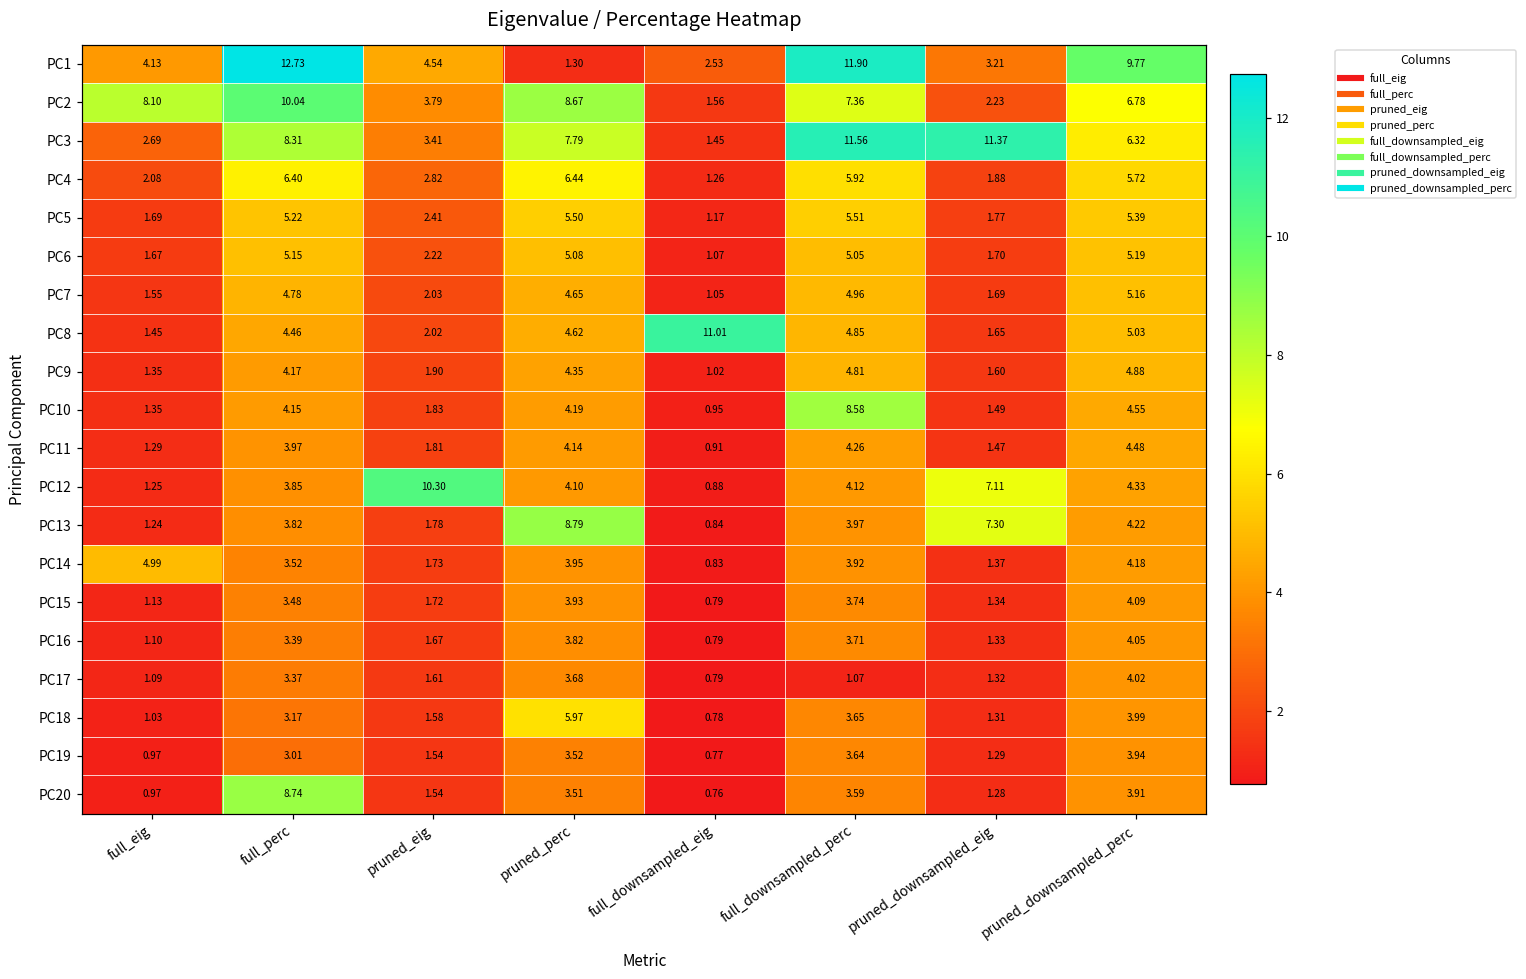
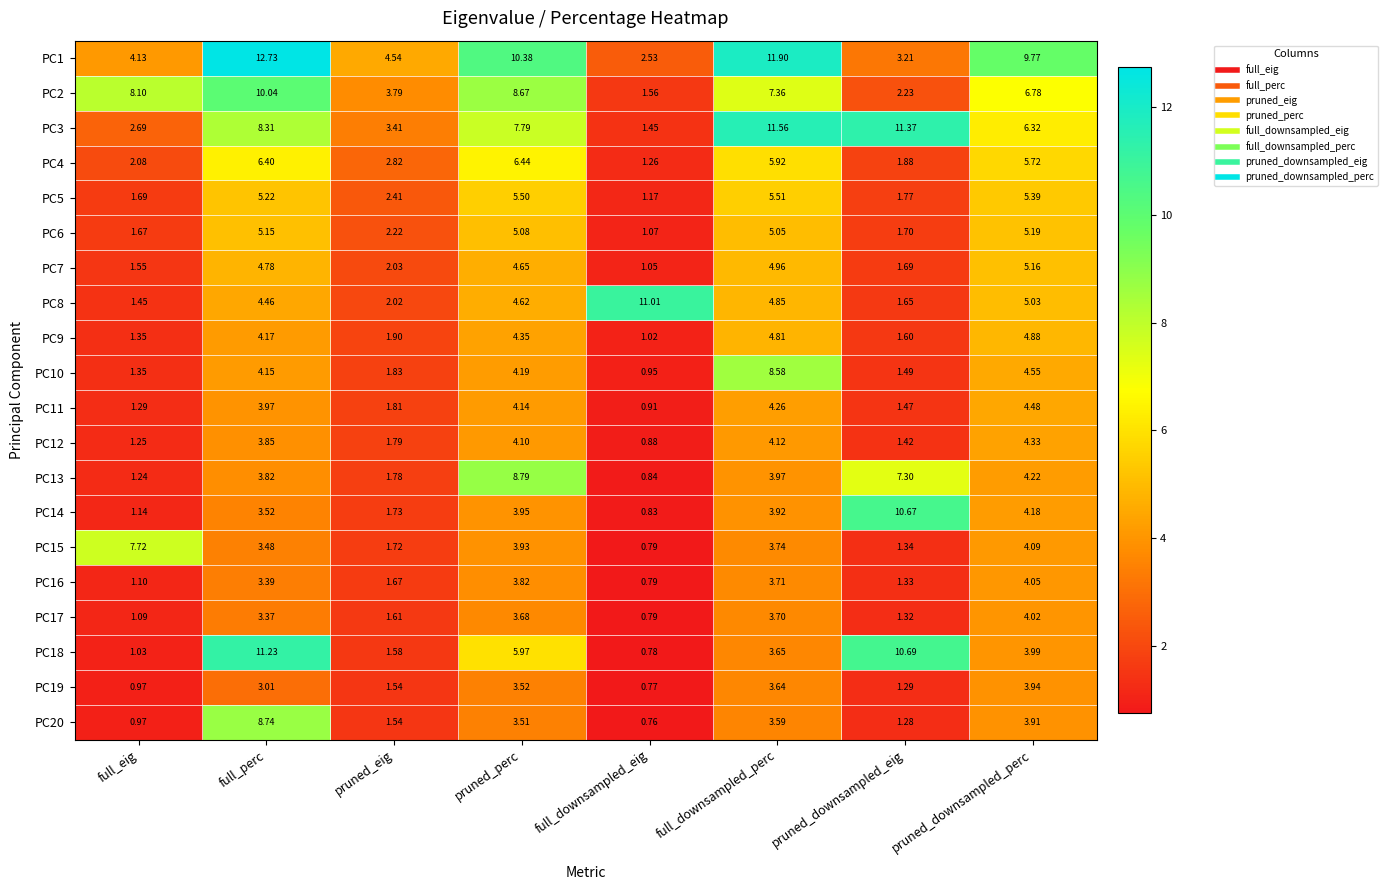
  {
    "PC1": {
      "full_eig": 4.13,
      "full_perc": 12.73,
      "pruned_eig": 4.54,
-     "pruned_perc": 1.30,
+     "pruned_perc": 10.38,
      "full_downsampled_eig": 2.53,
      "full_downsampled_perc": 11.90,
      "pruned_downsampled_eig": 3.21,
      "pruned_downsampled_perc": 9.77
    },
    "PC2": {
      "full_eig": 8.10,
      "full_perc": 10.04,
      "pruned_eig": 3.79,
      "pruned_perc": 8.67,
      "full_downsampled_eig": 1.56,
      "full_downsampled_perc": 7.36,
      "pruned_downsampled_eig": 2.23,
      "pruned_downsampled_perc": 6.78
    },
    "PC3": {
      "full_eig": 2.69,
      "full_perc": 8.31,
      "pruned_eig": 3.41,
      "pruned_perc": 7.79,
      "full_downsampled_eig": 1.45,
      "full_downsampled_perc": 11.56,
      "pruned_downsampled_eig": 11.37,
      "pruned_downsampled_perc": 6.32
    },
    "PC4": {
      "full_eig": 2.08,
      "full_perc": 6.40,
      "pruned_eig": 2.82,
      "pruned_perc": 6.44,
      "full_downsampled_eig": 1.26,
      "full_downsampled_perc": 5.92,
      "pruned_downsampled_eig": 1.88,
      "pruned_downsampled_perc": 5.72
    },
    "PC5": {
      "full_eig": 1.69,
      "full_perc": 5.22,
      "pruned_eig": 2.41,
      "pruned_perc": 5.50,
      "full_downsampled_eig": 1.17,
      "full_downsampled_perc": 5.51,
      "pruned_downsampled_eig": 1.77,
      "pruned_downsampled_perc": 5.39
    },
    "PC6": {
      "full_eig": 1.67,
      "full_perc": 5.15,
      "pruned_eig": 2.22,
      "pruned_perc": 5.08,
      "full_downsampled_eig": 1.07,
      "full_downsampled_perc": 5.05,
      "pruned_downsampled_eig": 1.70,
      "pruned_downsampled_perc": 5.19
    },
    "PC7": {
      "full_eig": 1.55,
      "full_perc": 4.78,
      "pruned_eig": 2.03,
      "pruned_perc": 4.65,
      "full_downsampled_eig": 1.05,
      "full_downsampled_perc": 4.96,
      "pruned_downsampled_eig": 1.69,
      "pruned_downsampled_perc": 5.16
    },
    "PC8": {
      "full_eig": 1.45,
      "full_perc": 4.46,
      "pruned_eig": 2.02,
      "pruned_perc": 4.62,
      "full_downsampled_eig": 11.01,
      "full_downsampled_perc": 4.85,
      "pruned_downsampled_eig": 1.65,
      "pruned_downsampled_perc": 5.03
    },
    "PC9": {
      "full_eig": 1.35,
      "full_perc": 4.17,
      "pruned_eig": 1.90,
      "pruned_perc": 4.35,
      "full_downsampled_eig": 1.02,
      "full_downsampled_perc": 4.81,
      "pruned_downsampled_eig": 1.60,
      "pruned_downsampled_perc": 4.88
    },
    "PC10": {
      "full_eig": 1.35,
      "full_perc": 4.15,
      "pruned_eig": 1.83,
      "pruned_perc": 4.19,
      "full_downsampled_eig": 0.95,
      "full_downsampled_perc": 8.58,
      "pruned_downsampled_eig": 1.49,
      "pruned_downsampled_perc": 4.55
    },
    "PC11": {
      "full_eig": 1.29,
      "full_perc": 3.97,
      "pruned_eig": 1.81,
      "pruned_perc": 4.14,
      "full_downsampled_eig": 0.91,
      "full_downsampled_perc": 4.26,
      "pruned_downsampled_eig": 1.47,
      "pruned_downsampled_perc": 4.48
    },
    "PC12": {
      "full_eig": 1.25,
      "full_perc": 3.85,
-     "pruned_eig": 10.30,
+     "pruned_eig": 1.79,
      "pruned_perc": 4.10,
      "full_downsampled_eig": 0.88,
      "full_downsampled_perc": 4.12,
-     "pruned_downsampled_eig": 7.11,
+     "pruned_downsampled_eig": 1.42,
      "pruned_downsampled_perc": 4.33
    },
    "PC13": {
      "full_eig": 1.24,
      "full_perc": 3.82,
      "pruned_eig": 1.78,
      "pruned_perc": 8.79,
      "full_downsampled_eig": 0.84,
      "full_downsampled_perc": 3.97,
      "pruned_downsampled_eig": 7.30,
      "pruned_downsampled_perc": 4.22
    },
    "PC14": {
-     "full_eig": 4.99,
+     "full_eig": 1.14,
      "full_perc": 3.52,
      "pruned_eig": 1.73,
      "pruned_perc": 3.95,
      "full_downsampled_eig": 0.83,
      "full_downsampled_perc": 3.92,
-     "pruned_downsampled_eig": 1.37,
+     "pruned_downsampled_eig": 10.67,
      "pruned_downsampled_perc": 4.18
    },
    "PC15": {
-     "full_eig": 1.13,
+     "full_eig": 7.72,
      "full_perc": 3.48,
      "pruned_eig": 1.72,
      "pruned_perc": 3.93,
      "full_downsampled_eig": 0.79,
      "full_downsampled_perc": 3.74,
      "pruned_downsampled_eig": 1.34,
      "pruned_downsampled_perc": 4.09
    },
    "PC16": {
      "full_eig": 1.10,
      "full_perc": 3.39,
      "pruned_eig": 1.67,
      "pruned_perc": 3.82,
      "full_downsampled_eig": 0.79,
      "full_downsampled_perc": 3.71,
      "pruned_downsampled_eig": 1.33,
      "pruned_downsampled_perc": 4.05
    },
    "PC17": {
      "full_eig": 1.09,
      "full_perc": 3.37,
      "pruned_eig": 1.61,
      "pruned_perc": 3.68,
      "full_downsampled_eig": 0.79,
-     "full_downsampled_perc": 1.07,
+     "full_downsampled_perc": 3.70,
      "pruned_downsampled_eig": 1.32,
      "pruned_downsampled_perc": 4.02
    },
    "PC18": {
      "full_eig": 1.03,
-     "full_perc": 3.17,
+     "full_perc": 11.23,
      "pruned_eig": 1.58,
      "pruned_perc": 5.97,
      "full_downsampled_eig": 0.78,
      "full_downsampled_perc": 3.65,
-     "pruned_downsampled_eig": 1.31,
+     "pruned_downsampled_eig": 10.69,
      "pruned_downsampled_perc": 3.99
    },
    "PC19": {
      "full_eig": 0.97,
      "full_perc": 3.01,
      "pruned_eig": 1.54,
      "pruned_perc": 3.52,
      "full_downsampled_eig": 0.77,
      "full_downsampled_perc": 3.64,
      "pruned_downsampled_eig": 1.29,
      "pruned_downsampled_perc": 3.94
    },
    "PC20": {
      "full_eig": 0.97,
      "full_perc": 8.74,
      "pruned_eig": 1.54,
      "pruned_perc": 3.51,
      "full_downsampled_eig": 0.76,
      "full_downsampled_perc": 3.59,
      "pruned_downsampled_eig": 1.28,
      "pruned_downsampled_perc": 3.91
    }
  }
